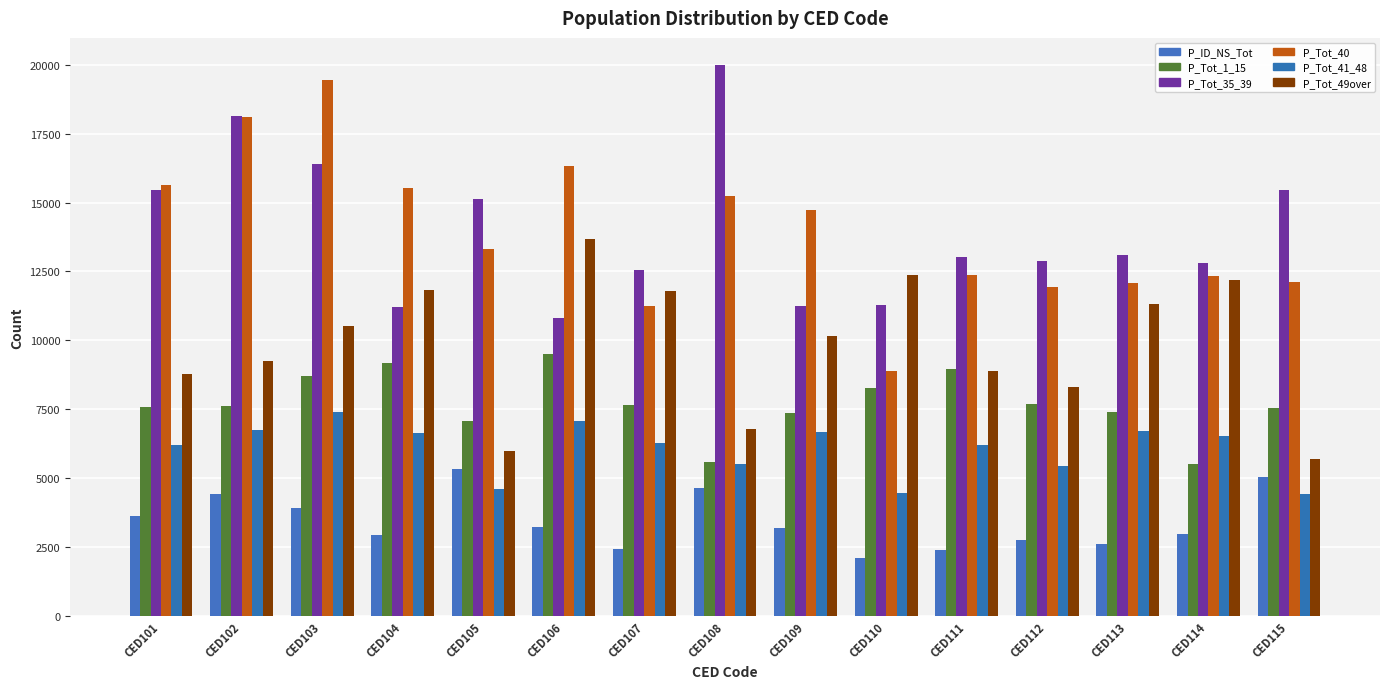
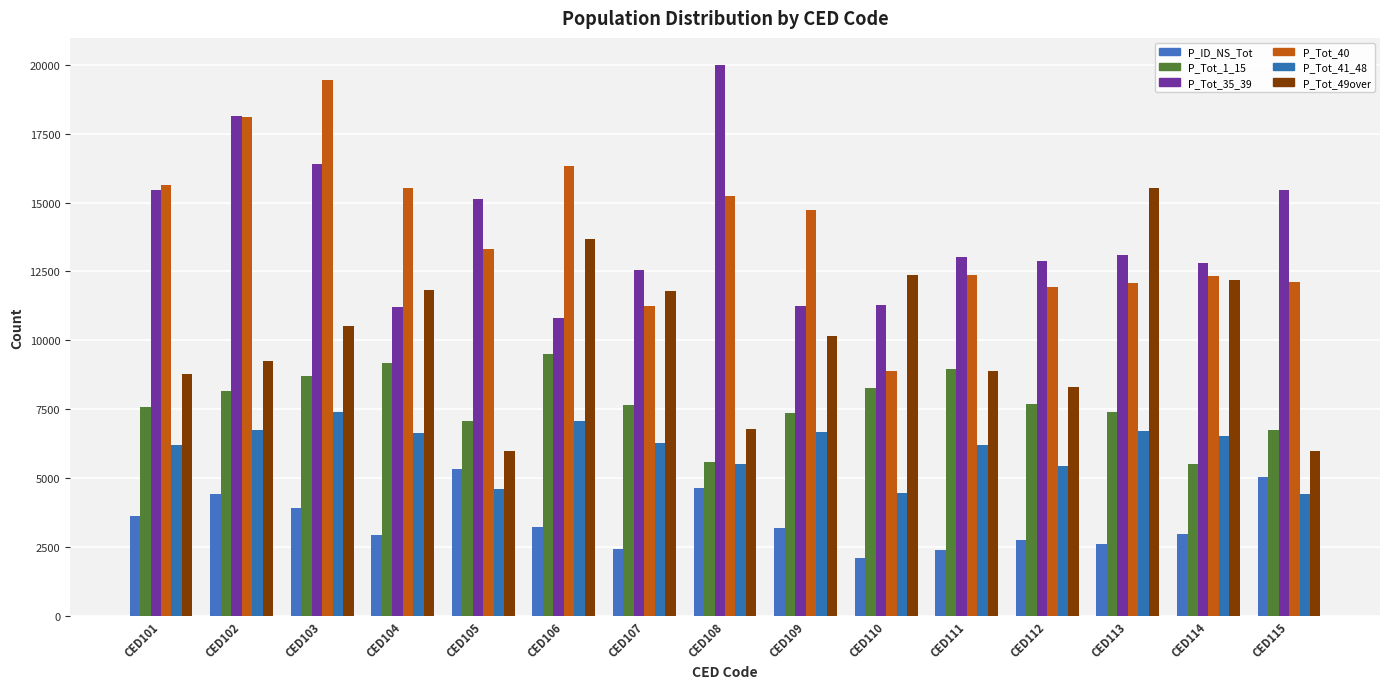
  {
    "P_Tot_1_15": {
      "CED101": 7600,
-     "CED102": 7600,
+     "CED102": 8200,
      "CED103": 8700,
      "CED104": 9200,
      "CED105": 7100,
      "CED106": 9500,
      "CED107": 7700,
      "CED108": 5600,
      "CED109": 7300,
      "CED110": 8300,
      "CED111": 9000,
      "CED112": 7700,
      "CED113": 7400,
      "CED114": 5500,
-     "CED115": 7600
+     "CED115": 6700
    },
    "P_Tot_35_39": {
      "CED101": 15500,
      "CED102": 18200,
      "CED103": 16400,
      "CED104": 11200,
      "CED105": 15100,
      "CED106": 10800,
      "CED107": 12600,
      "CED108": 20000,
      "CED109": 11200,
      "CED110": 11300,
      "CED111": 13000,
      "CED112": 12900,
      "CED113": 13100,
      "CED114": 12800,
      "CED115": 15500
    },
    "P_Tot_40": {
      "CED101": 15600,
      "CED102": 18100,
      "CED103": 19500,
      "CED104": 15500,
      "CED105": 13300,
      "CED106": 16300,
      "CED107": 11200,
      "CED108": 15200,
      "CED109": 14700,
      "CED110": 8900,
      "CED111": 12400,
      "CED112": 11900,
      "CED113": 12100,
      "CED114": 12300,
      "CED115": 12100
    },
    "P_Tot_49over": {
      "CED101": 8800,
      "CED102": 9300,
      "CED103": 10500,
      "CED104": 11800,
      "CED105": 6000,
      "CED106": 13700,
      "CED107": 11800,
      "CED108": 6800,
      "CED109": 10200,
      "CED110": 12400,
      "CED111": 8900,
      "CED112": 8300,
-     "CED113": 11300,
+     "CED113": 15500,
      "CED114": 12200,
-     "CED115": 5700
+     "CED115": 6000
    }
  }
